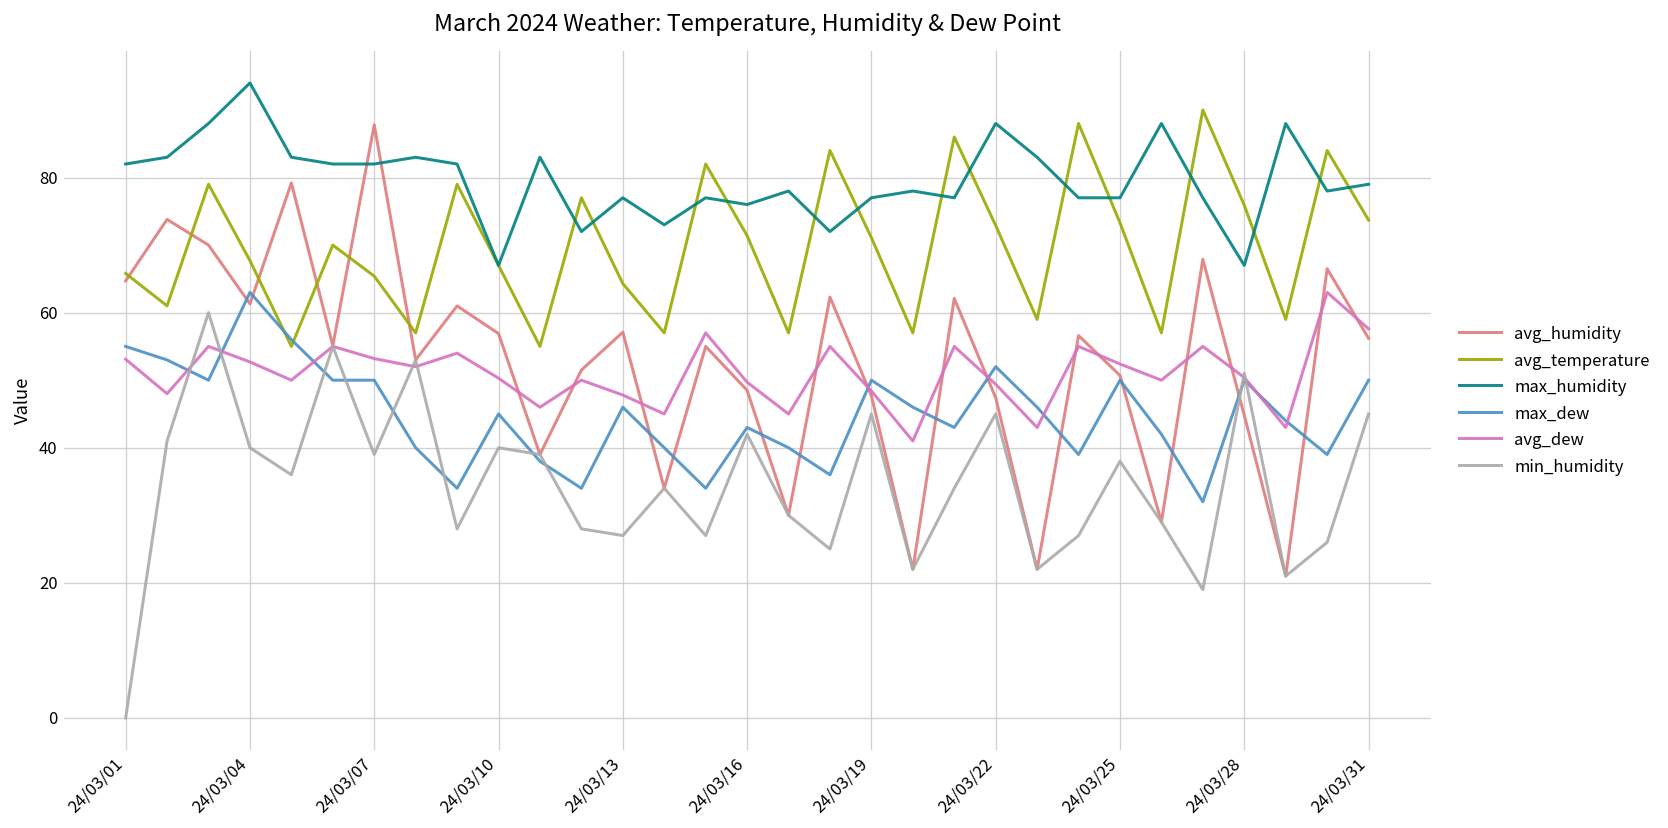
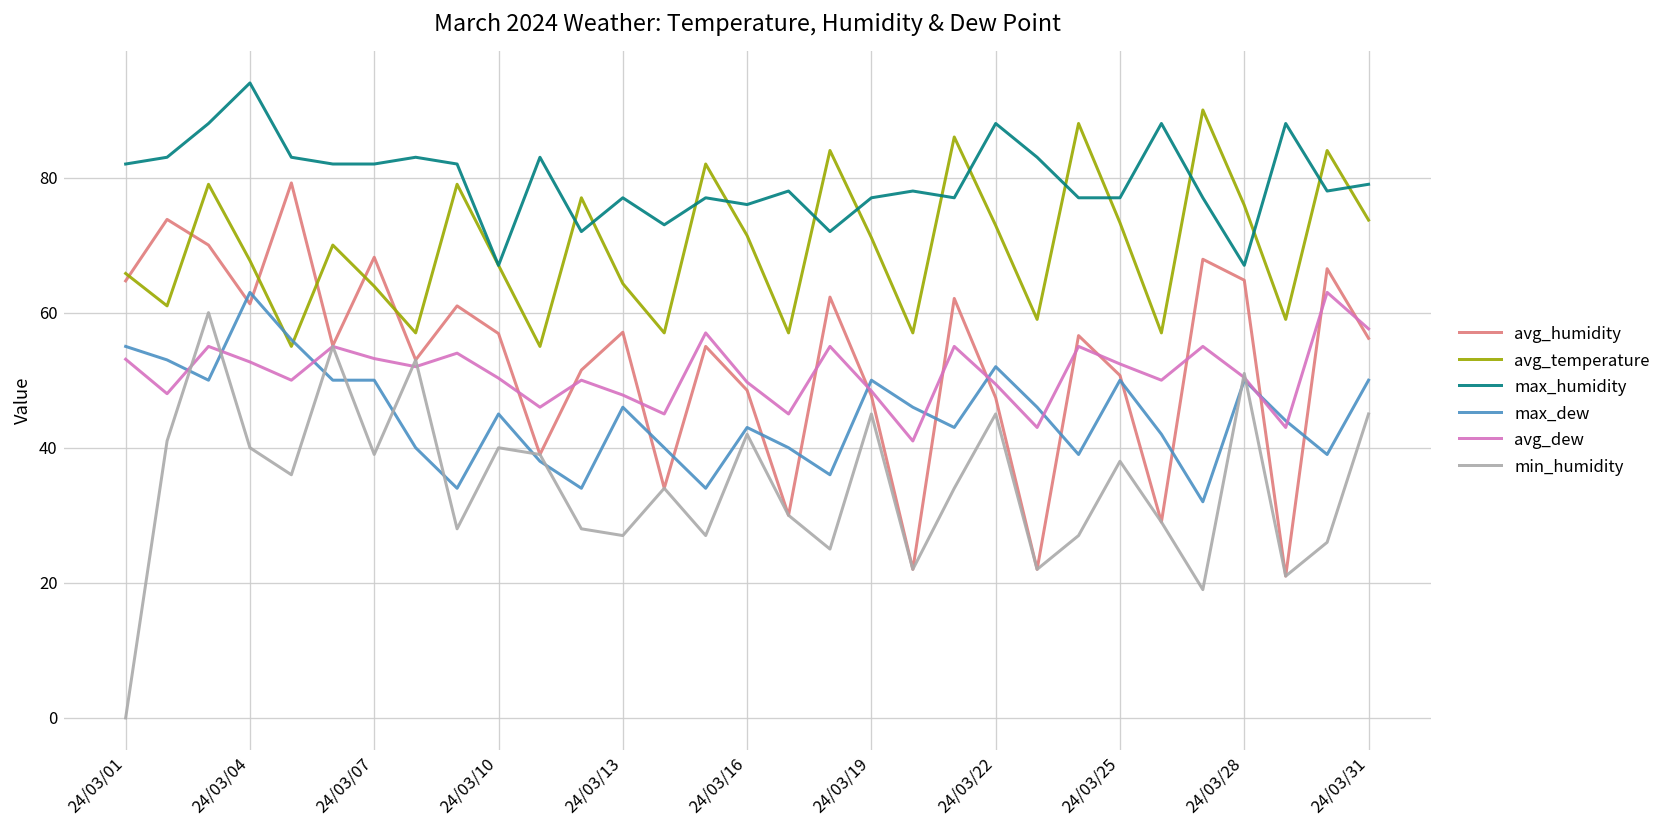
  {
    "avg_humidity": {
      "24/03/01": 65,
      "24/03/04": 61,
-     "24/03/07": 88,
+     "24/03/07": 68,
      "24/03/10": 57,
      "24/03/13": 57,
      "24/03/16": 49,
      "24/03/19": 48,
      "24/03/22": 47,
      "24/03/25": 51,
-     "24/03/28": 45,
+     "24/03/28": 65,
      "24/03/31": 56
    },
    "avg_temperature": {
      "24/03/01": 66,
      "24/03/04": 68,
-     "24/03/07": 65,
+     "24/03/07": 64,
      "24/03/13": 64,
      "24/03/16": 71,
      "24/03/19": 71,
      "24/03/22": 73,
      "24/03/25": 73,
      "24/03/28": 76,
      "24/03/31": 74
    },
    "max_humidity": {
      "24/03/01": 82,
      "24/03/04": 94,
      "24/03/07": 82,
      "24/03/13": 77,
      "24/03/16": 76,
      "24/03/19": 77,
      "24/03/22": 88,
      "24/03/25": 77,
      "24/03/28": 67,
      "24/03/31": 79
    },
    "max_dew": {
      "24/03/01": 55,
      "24/03/04": 63,
      "24/03/07": 50,
      "24/03/10": 45,
      "24/03/13": 46,
      "24/03/16": 43,
      "24/03/19": 50,
      "24/03/22": 52,
      "24/03/25": 50,
      "24/03/31": 50
    },
    "avg_dew": {
      "24/03/01": 53,
      "24/03/04": 53,
      "24/03/07": 53,
      "24/03/10": 50,
      "24/03/13": 48,
      "24/03/16": 50,
      "24/03/19": 48,
      "24/03/22": 49,
      "24/03/25": 52,
      "24/03/31": 58
    },
    "min_humidity": {
      "24/03/01": 0,
      "24/03/04": 40,
      "24/03/07": 39,
      "24/03/10": 40,
      "24/03/13": 27,
      "24/03/16": 42,
      "24/03/19": 45,
      "24/03/22": 45,
      "24/03/25": 38,
      "24/03/28": 51,
      "24/03/31": 45
    }
  }
